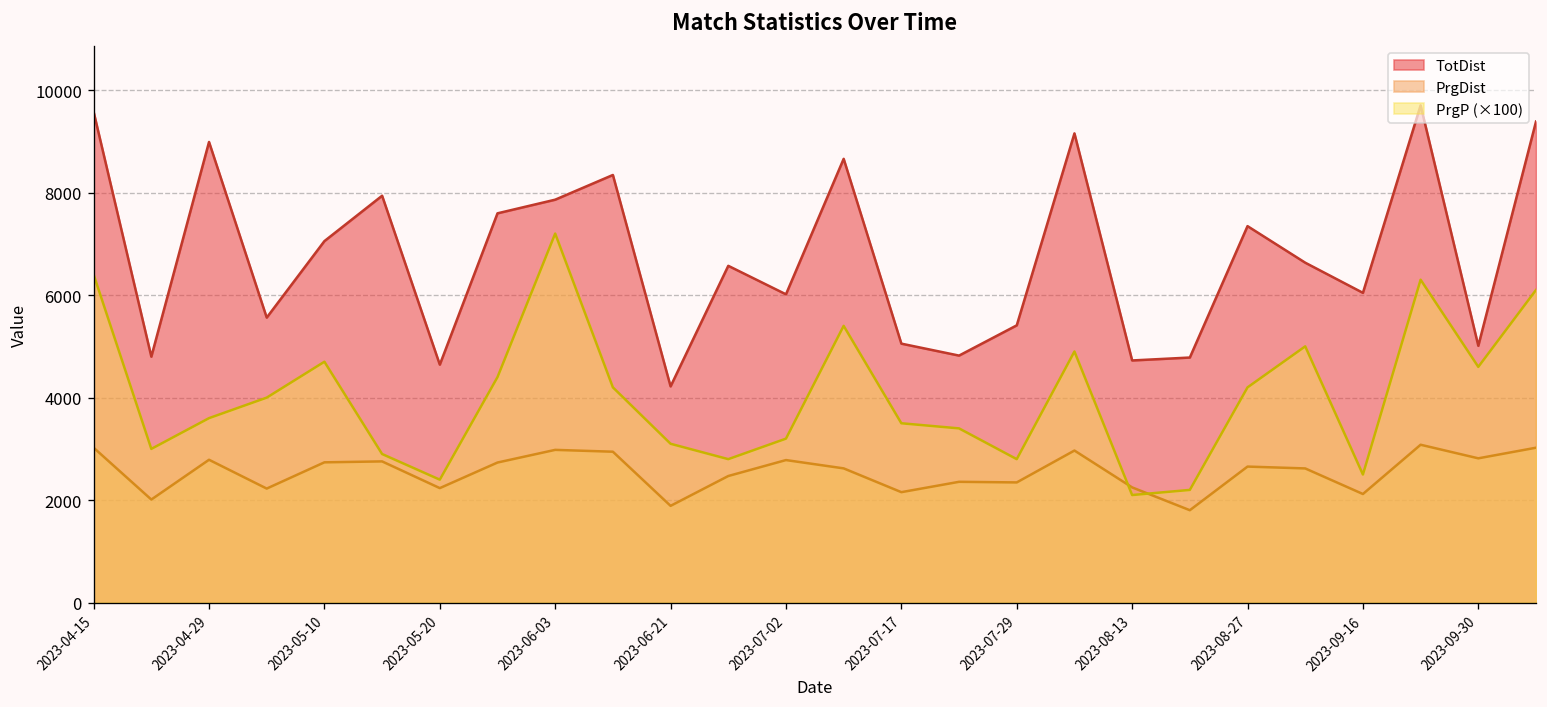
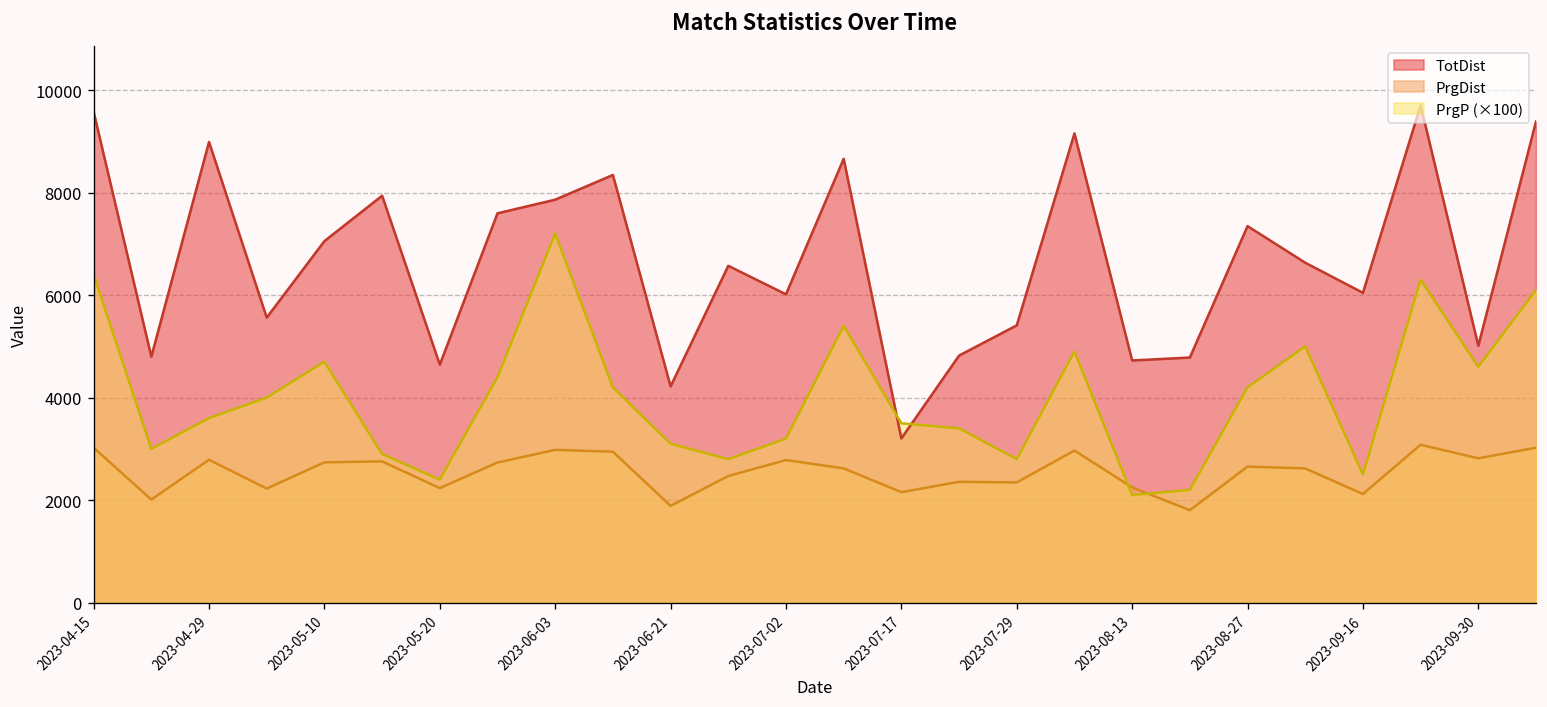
  {
    "TotDist": {
      "2023-04-15": 9600,
      "2023-06-21": 4200,
-     "2023-07-17": 5100,
+     "2023-07-17": 3200,
      "2023-08-13": 4700,
      "2023-09-16": 6000,
      "2023-09-30": 5000
    }
  }
